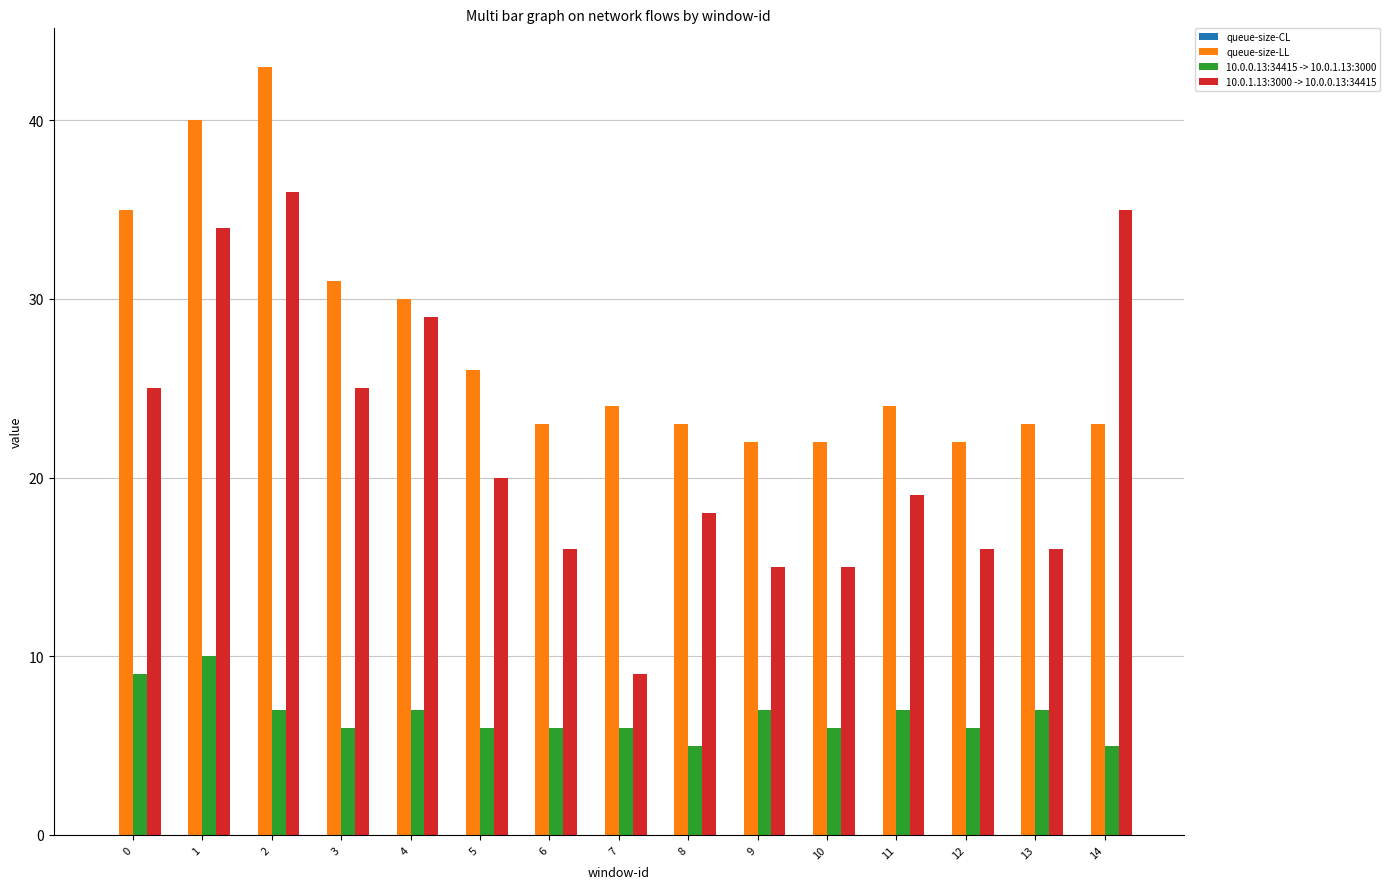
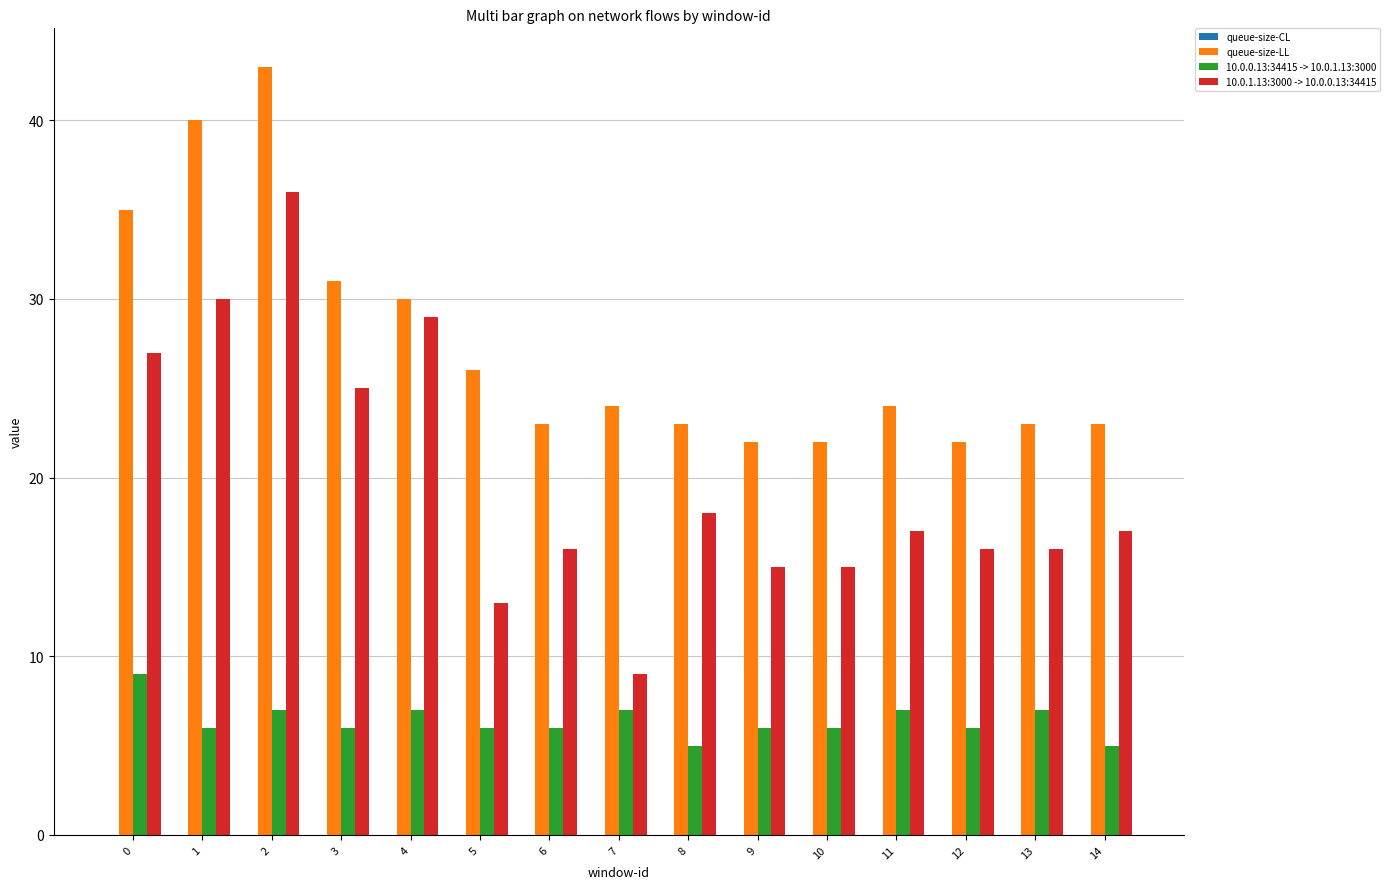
  {
    "queue-size-CL": {
      "0": 0,
      "1": 0,
      "2": 0,
      "3": 0,
      "4": 0,
      "5": 0,
      "6": 0,
      "7": 0,
      "8": 0,
      "9": 0,
      "10": 0,
      "11": 0,
      "12": 0,
      "13": 0,
      "14": 0
    },
    "queue-size-LL": {
      "0": 35,
      "1": 40,
      "2": 43,
      "3": 31,
      "4": 30,
      "5": 26,
      "6": 23,
      "7": 24,
      "8": 23,
      "9": 22,
      "10": 22,
      "11": 24,
      "12": 22,
      "13": 23,
      "14": 23
    },
    "10.0.0.13:34415 -> 10.0.1.13:3000": {
      "0": 9,
-     "1": 10,
+     "1": 6,
      "2": 7,
      "3": 6,
      "4": 7,
      "5": 6,
      "6": 6,
-     "7": 6,
+     "7": 7,
      "8": 5,
-     "9": 7,
+     "9": 6,
      "10": 6,
      "11": 7,
      "12": 6,
      "13": 7,
      "14": 5
    },
    "10.0.1.13:3000 -> 10.0.0.13:34415": {
-     "0": 25,
-     "1": 34,
+     "0": 27,
+     "1": 30,
      "2": 36,
      "3": 25,
      "4": 29,
-     "5": 20,
+     "5": 13,
      "6": 16,
      "7": 9,
      "8": 18,
      "9": 15,
      "10": 15,
-     "11": 19,
+     "11": 17,
      "12": 16,
      "13": 16,
-     "14": 35
+     "14": 17
    }
  }
